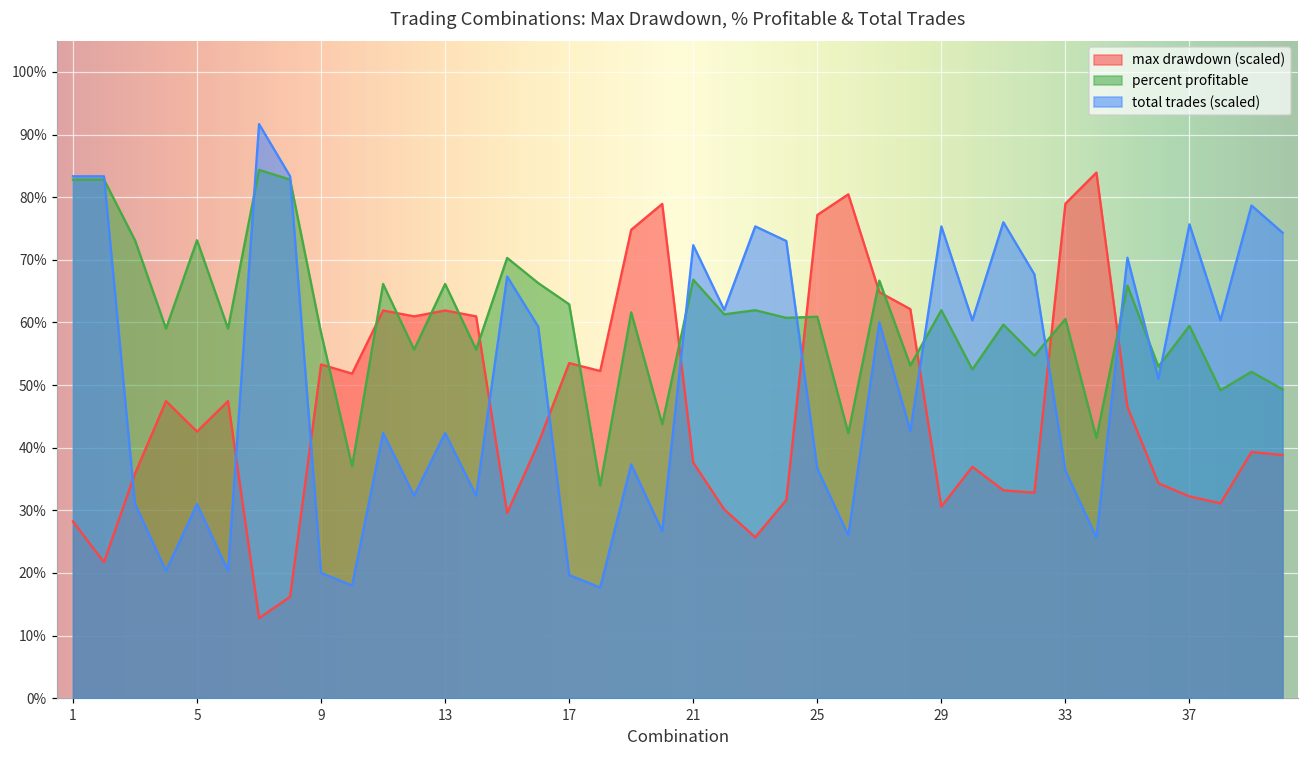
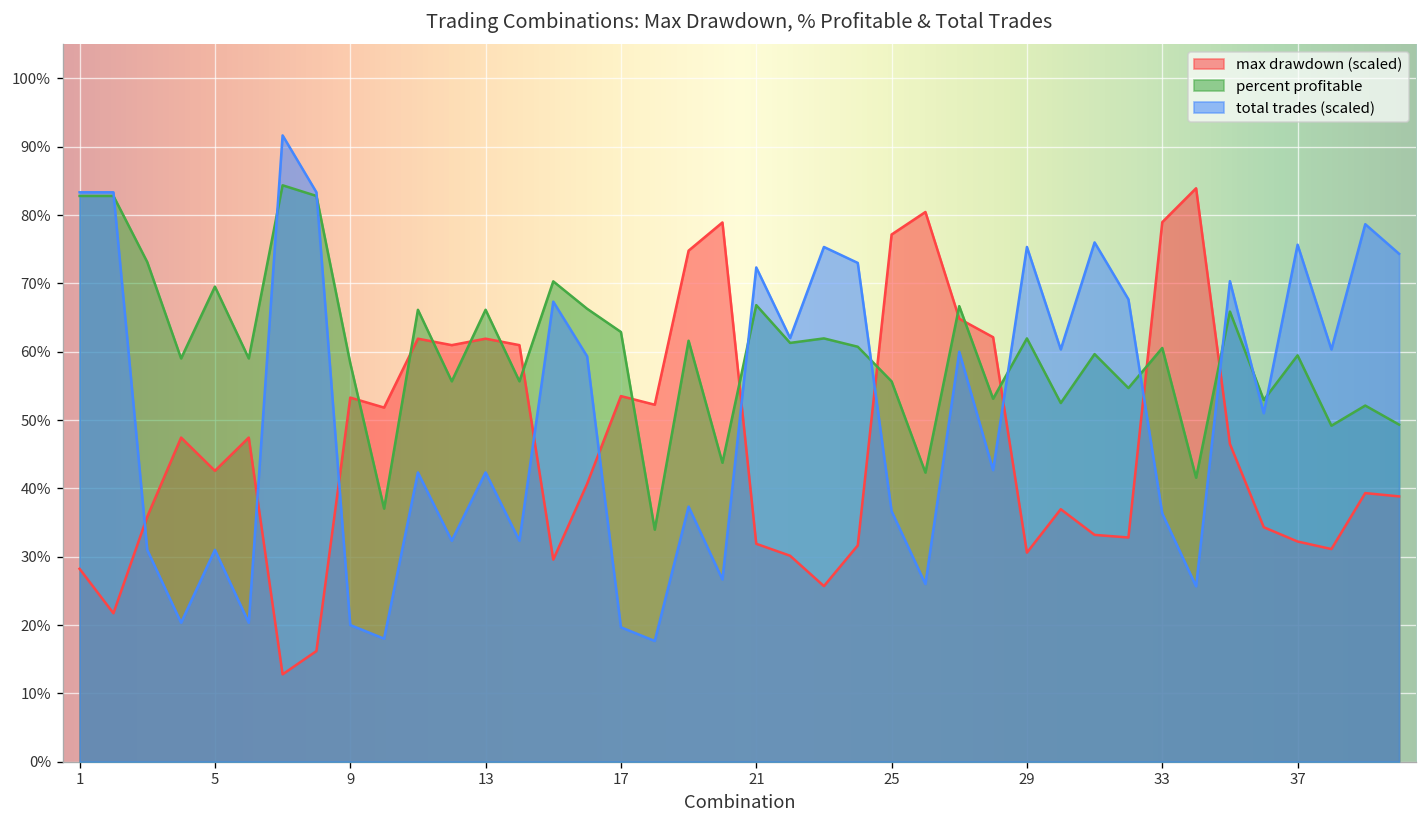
  {
    "max drawdown (scaled)": {
      "1": "28%",
      "5": "43%",
      "9": "53%",
      "13": "62%",
      "17": "54%",
-     "21": "38%",
+     "21": "32%",
      "25": "77%",
      "29": "31%",
      "33": "79%",
      "37": "32%"
    },
    "percent profitable": {
      "1": "83%",
-     "5": "73%",
+     "5": "70%",
      "9": "58%",
      "13": "66%",
      "17": "63%",
      "21": "67%",
-     "25": "61%",
+     "25": "56%",
      "29": "62%",
      "33": "61%",
      "37": "59%"
    },
    "total trades (scaled)": {
      "1": "83%",
      "5": "31%",
      "9": "20%",
      "13": "42%",
      "17": "20%",
      "21": "72%",
      "25": "37%",
      "29": "75%",
      "33": "36%",
      "37": "76%"
    }
  }
